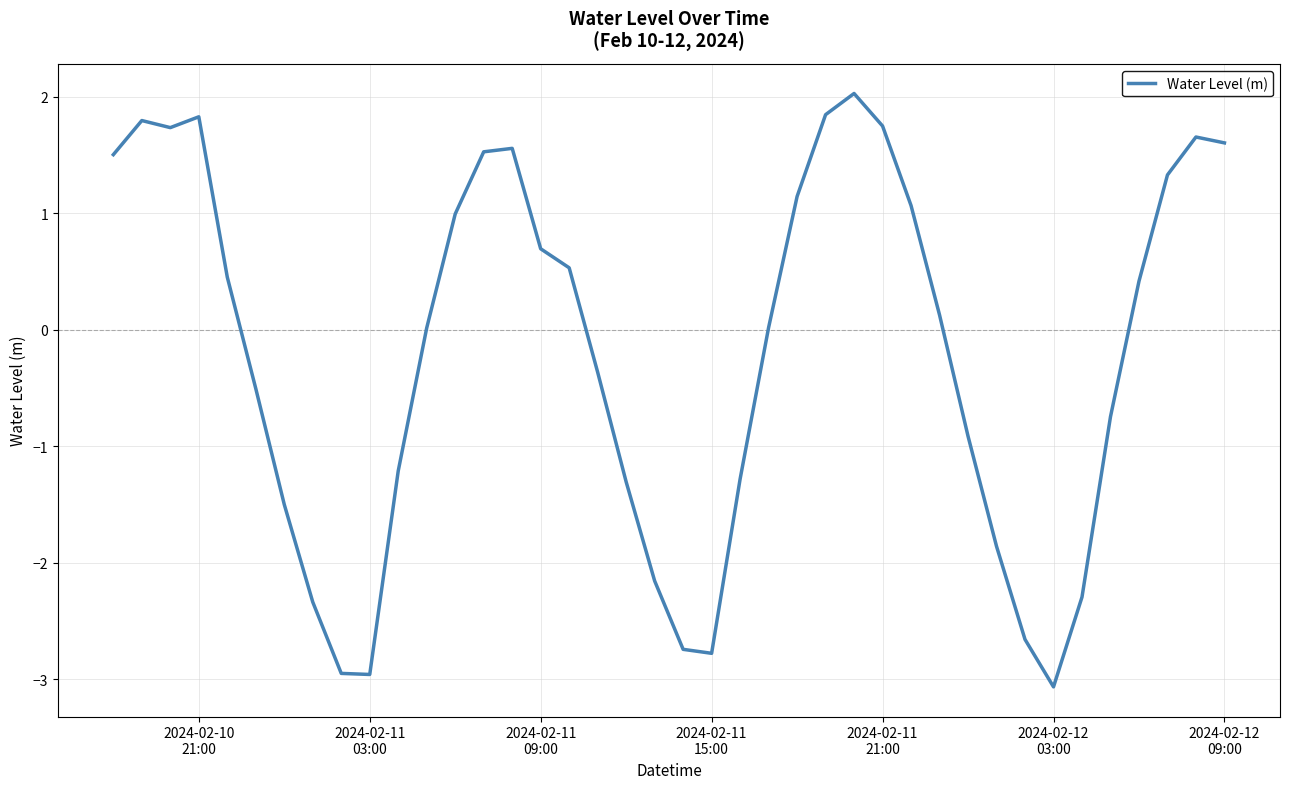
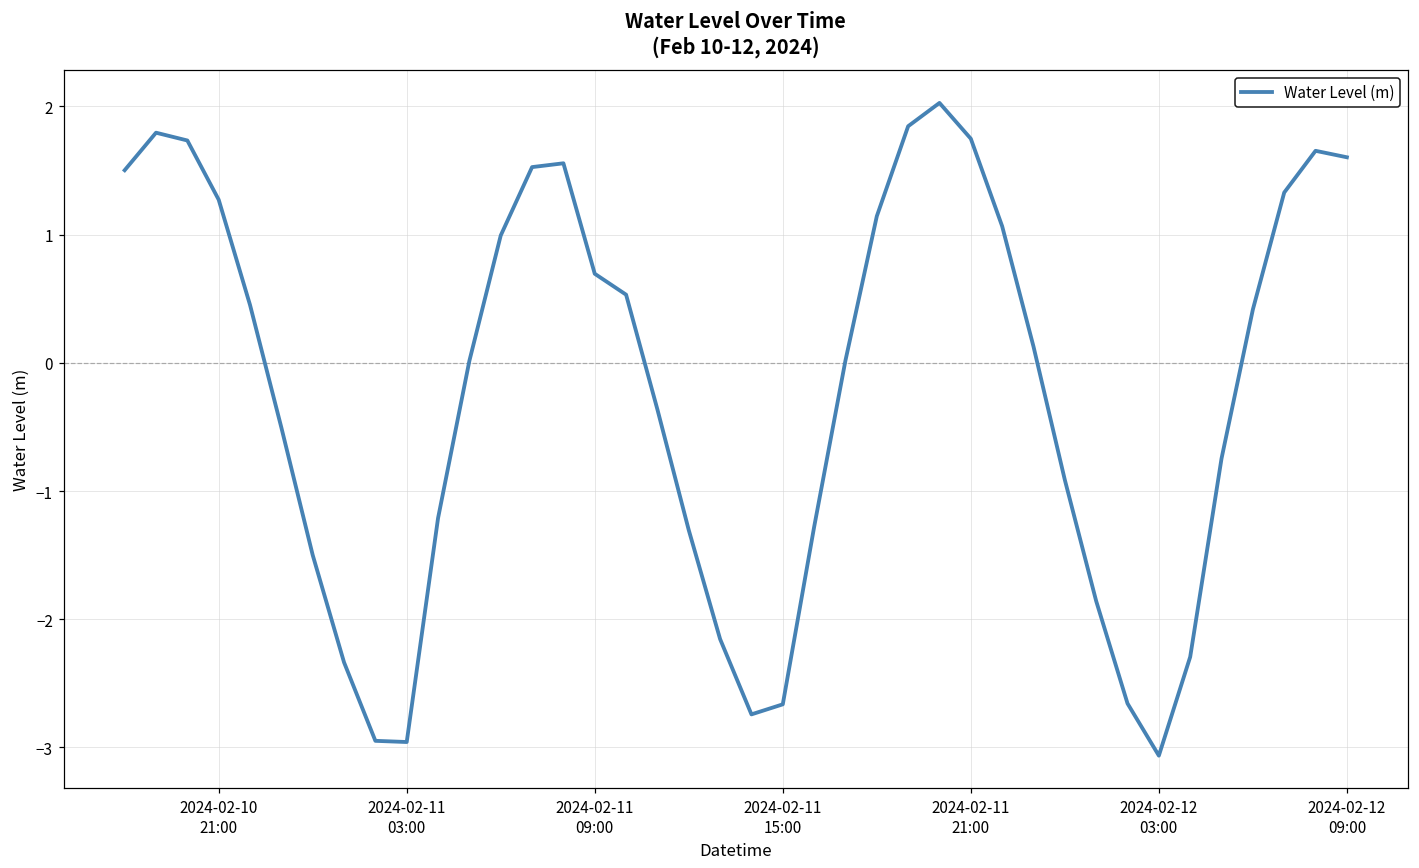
  {
-   "2024-02-10 21:00": 1.83,
+   "2024-02-10 21:00": 1.27,
    "2024-02-11 03:00": -2.96,
    "2024-02-11 09:00": 0.70,
-   "2024-02-11 15:00": -2.78,
+   "2024-02-11 15:00": -2.66,
    "2024-02-11 21:00": 1.75,
    "2024-02-12 03:00": -3.06,
    "2024-02-12 09:00": 1.60
  }
